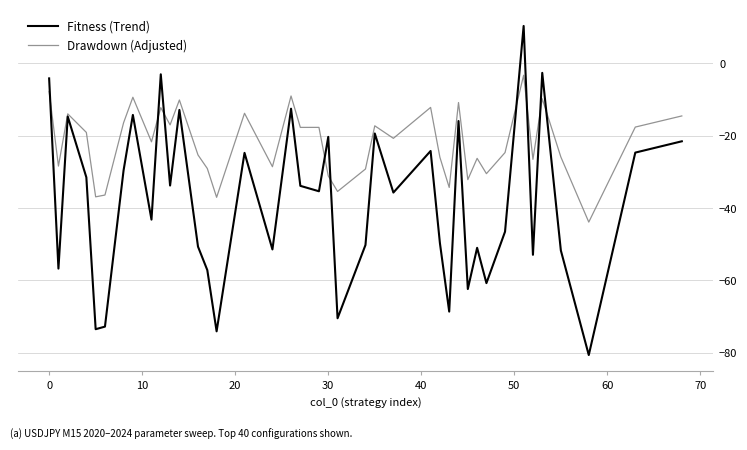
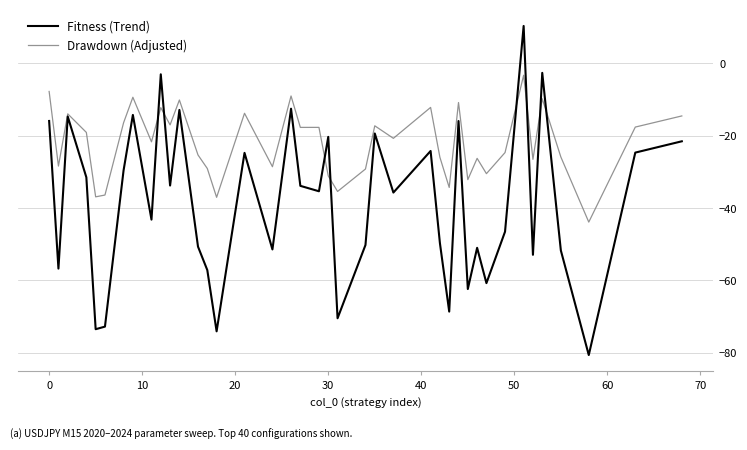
  {
    "Fitness (Trend)": {
-     "0": -4,
+     "0": -16,
      "30": -20
    },
    "Drawdown (Adjusted)": {
      "0": -8,
      "30": -31
    }
  }
